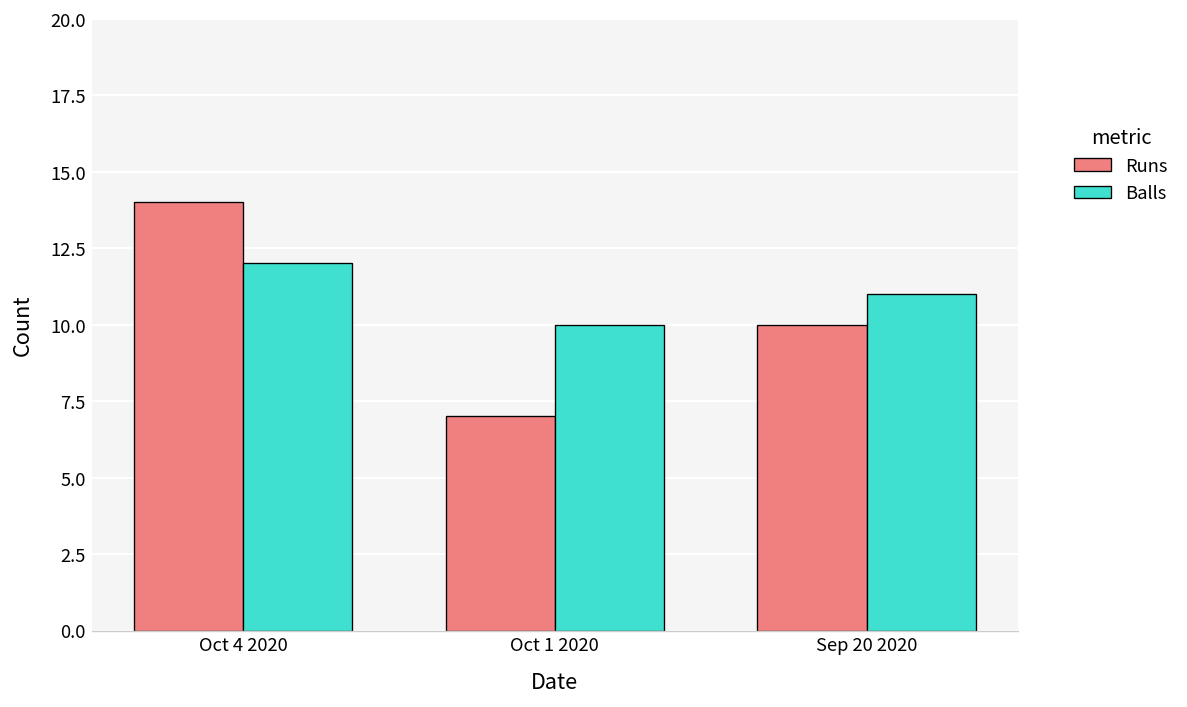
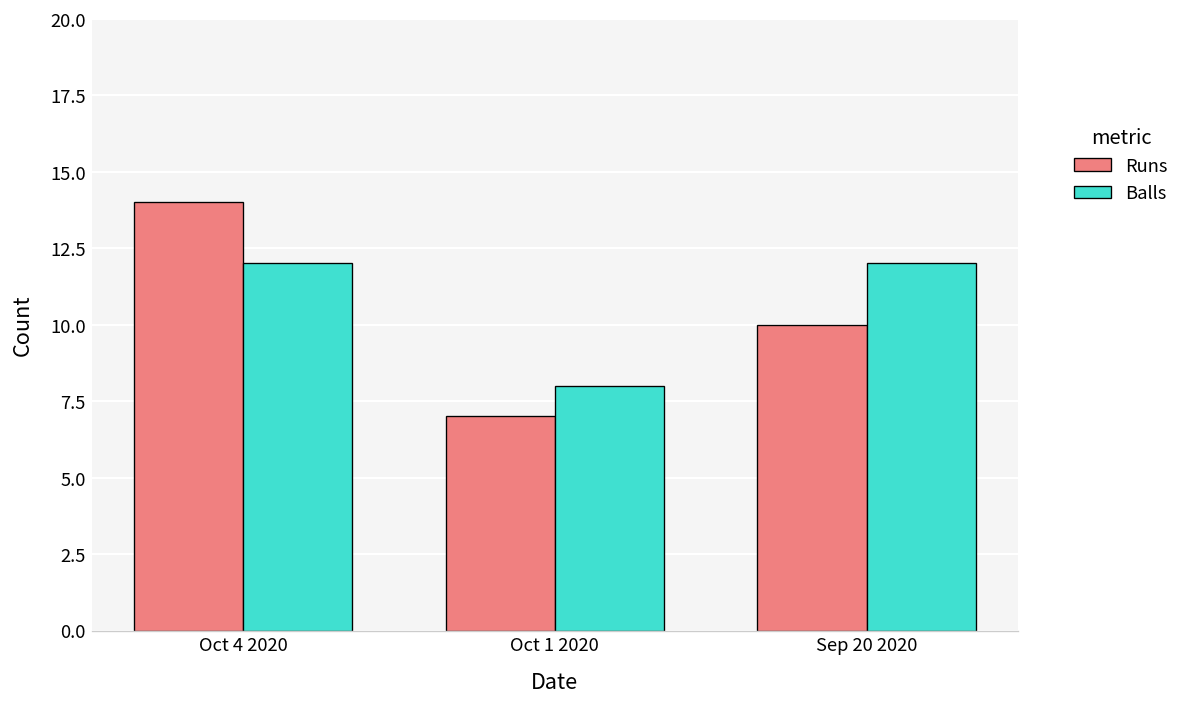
  {
    "Runs": {
      "Oct 4 2020": 14,
      "Oct 1 2020": 7,
      "Sep 20 2020": 10
    },
    "Balls": {
      "Oct 4 2020": 12,
-     "Oct 1 2020": 10,
-     "Sep 20 2020": 11
+     "Oct 1 2020": 8,
+     "Sep 20 2020": 12
    }
  }
